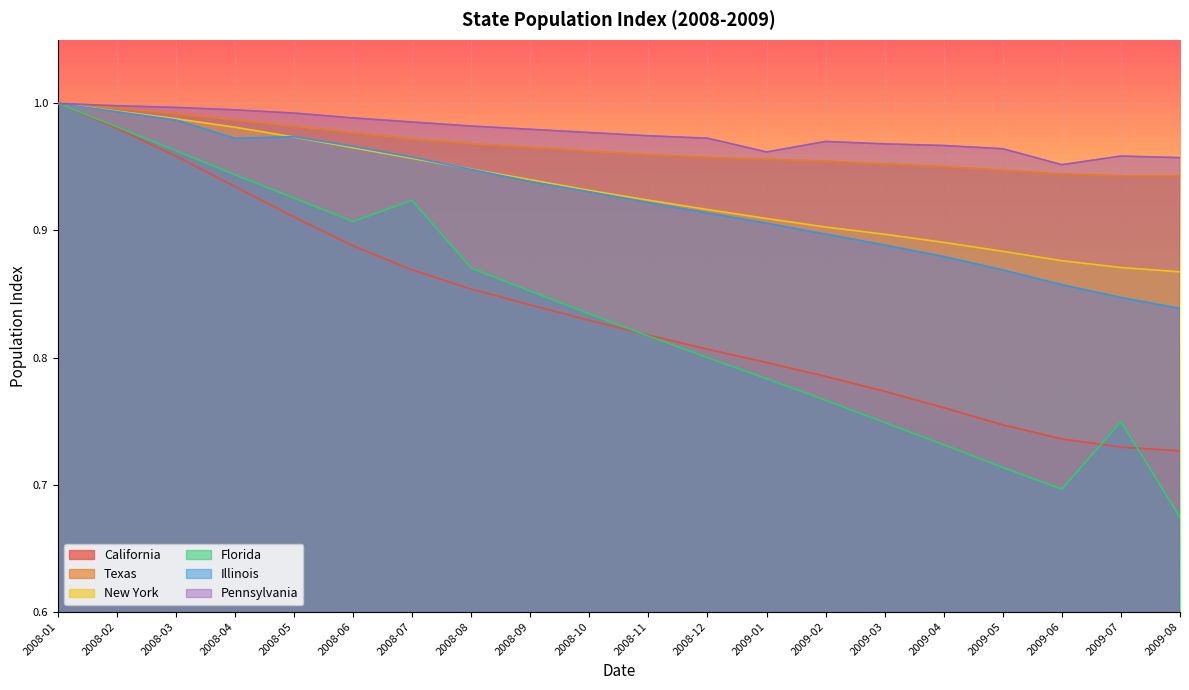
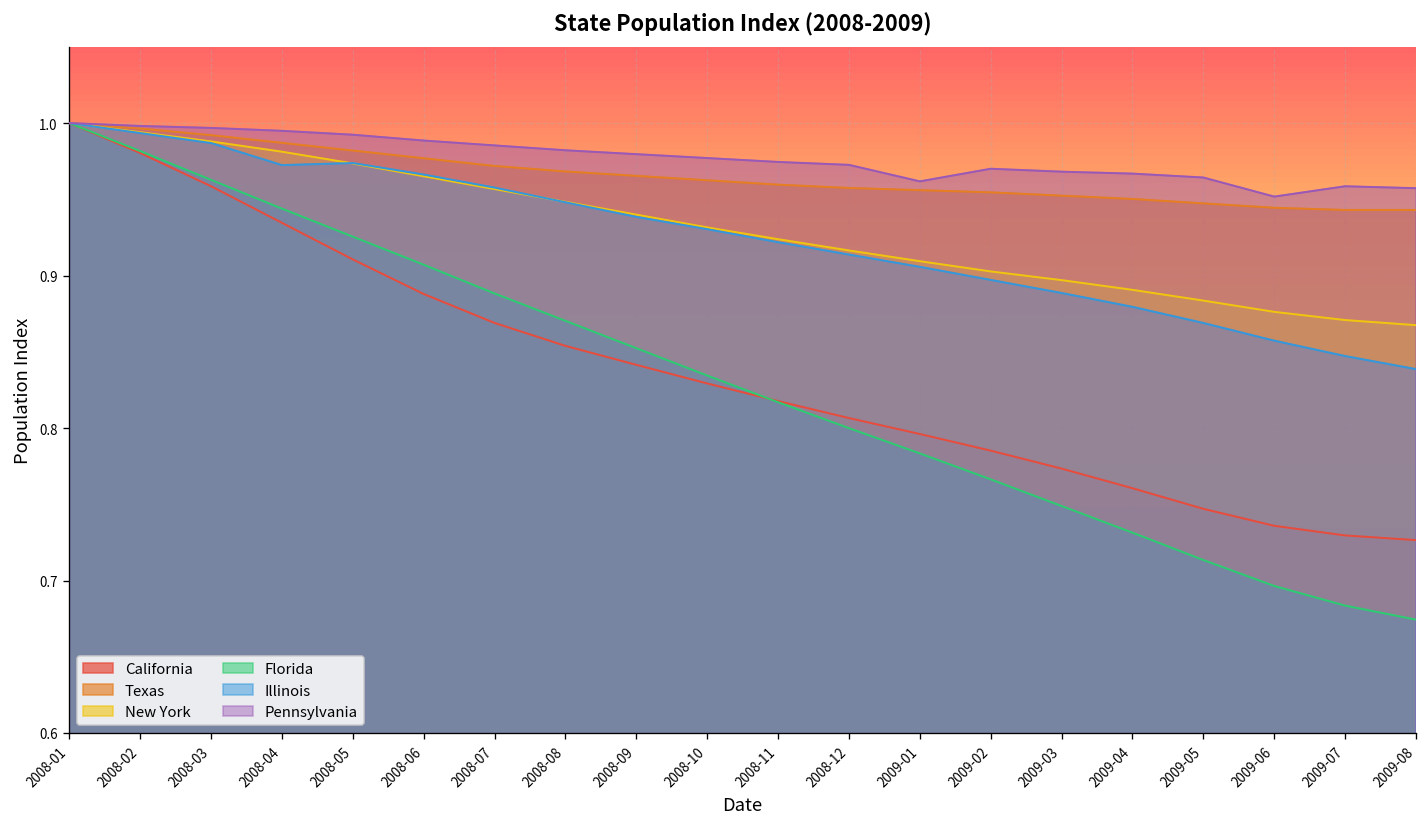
  {
    "New York": {
      "2008-04": 0.981,
      "2008-12": 0.916,
      "2009-01": 0.909,
      "2009-02": 0.903,
      "2009-03": 0.897,
      "2009-04": 0.891,
      "2009-05": 0.884,
      "2009-06": 0.876,
      "2009-07": 0.871,
      "2009-08": 0.867
    },
    "Florida": {
      "2008-03": 0.963,
      "2008-04": 0.944,
      "2008-05": 0.925,
      "2008-06": 0.907,
-     "2008-07": 0.924,
+     "2008-07": 0.888,
      "2008-08": 0.870,
      "2008-09": 0.852,
      "2008-10": 0.834,
      "2008-12": 0.800,
      "2009-01": 0.783,
      "2009-02": 0.766,
      "2009-03": 0.749,
      "2009-04": 0.731,
      "2009-05": 0.713,
      "2009-06": 0.696,
-     "2009-07": 0.749,
+     "2009-07": 0.684,
      "2009-08": 0.674
    },
    "Illinois": {
      "2008-04": 0.972,
      "2008-12": 0.914,
      "2009-01": 0.906,
      "2009-02": 0.897,
      "2009-03": 0.889,
      "2009-04": 0.879,
      "2009-05": 0.869,
      "2009-06": 0.857,
      "2009-07": 0.847,
      "2009-08": 0.839
    },
    "Pennsylvania": {
      "2008-03": 0.997,
      "2008-04": 0.995,
      "2008-05": 0.992,
      "2008-06": 0.989,
      "2008-07": 0.985,
      "2008-08": 0.982,
      "2008-09": 0.980,
      "2008-10": 0.977,
      "2008-11": 0.974,
      "2008-12": 0.973,
      "2009-01": 0.962,
      "2009-02": 0.970,
      "2009-03": 0.968,
      "2009-04": 0.967,
      "2009-05": 0.964,
      "2009-06": 0.952,
      "2009-07": 0.959,
      "2009-08": 0.957
    }
  }
